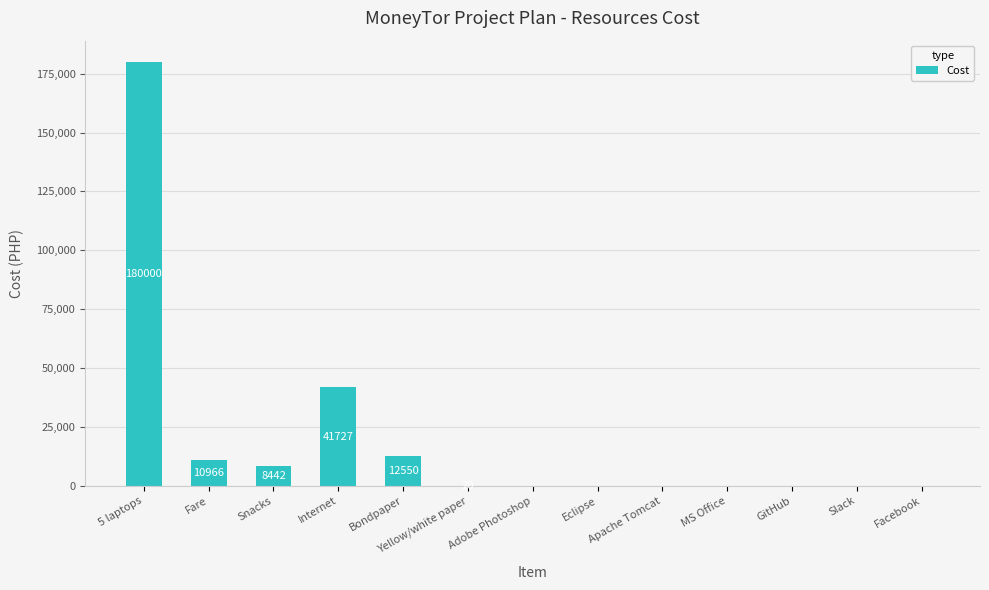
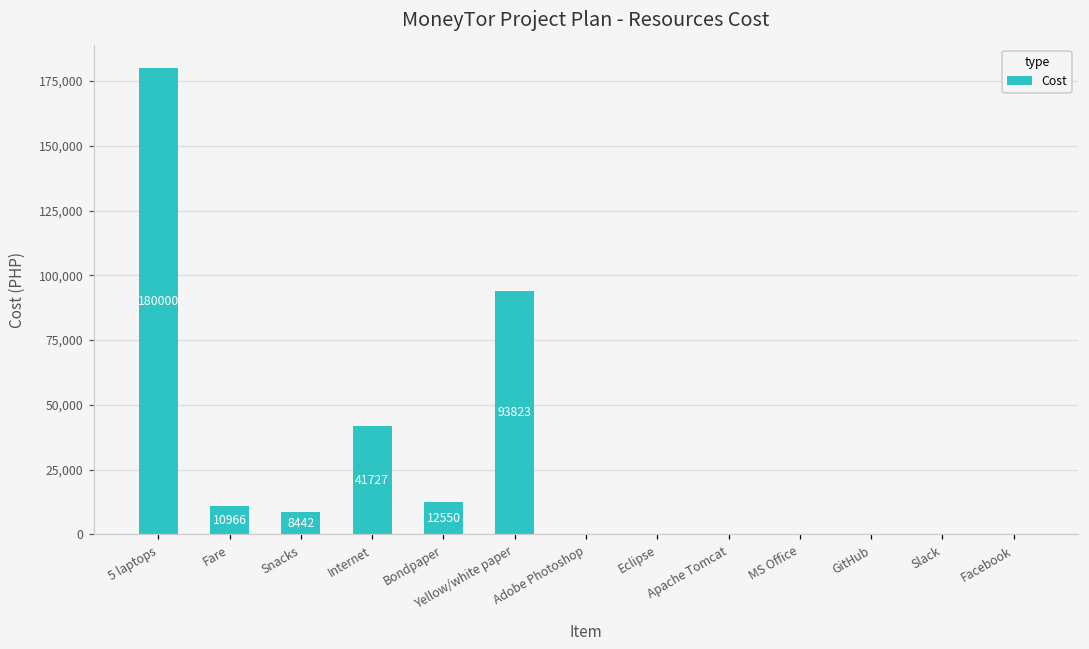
  {
-   "Yellow/white paper": "0",
+   "Yellow/white paper": "94,000",
    "Adobe Photoshop": "0",
    "Eclipse": "0",
    "Apache Tomcat": "0",
    "MS Office": "0",
    "GitHub": "0",
    "Slack": "0",
    "Facebook": "0"
  }
